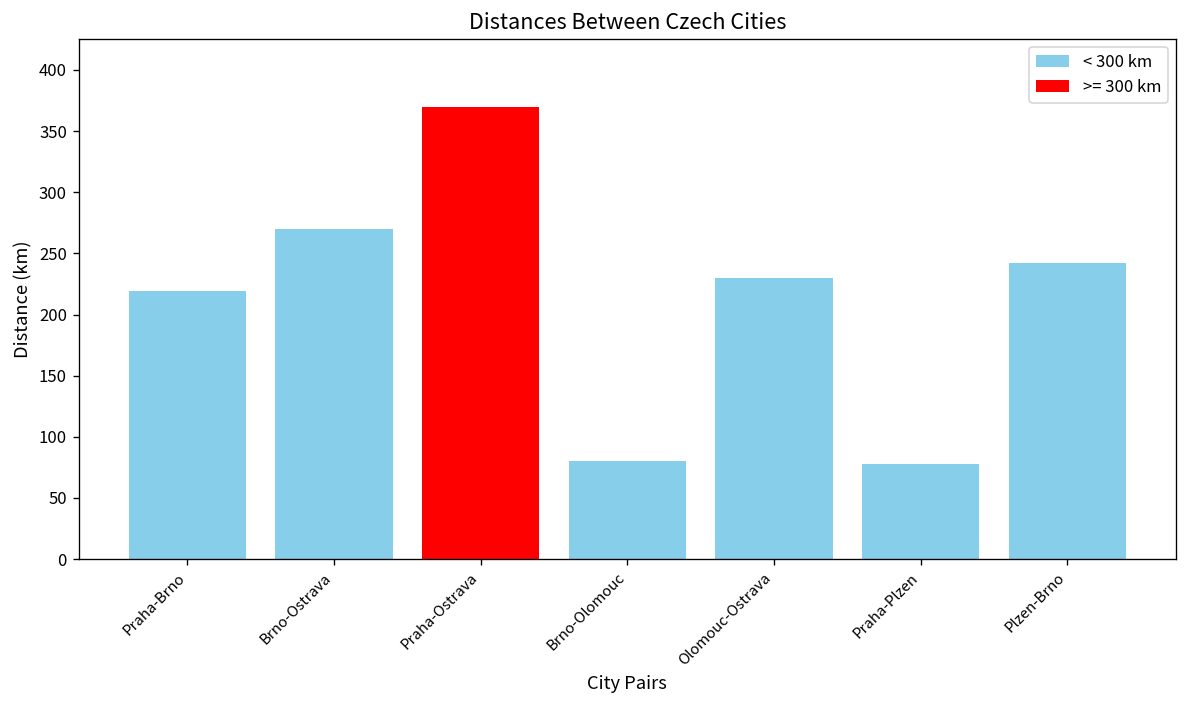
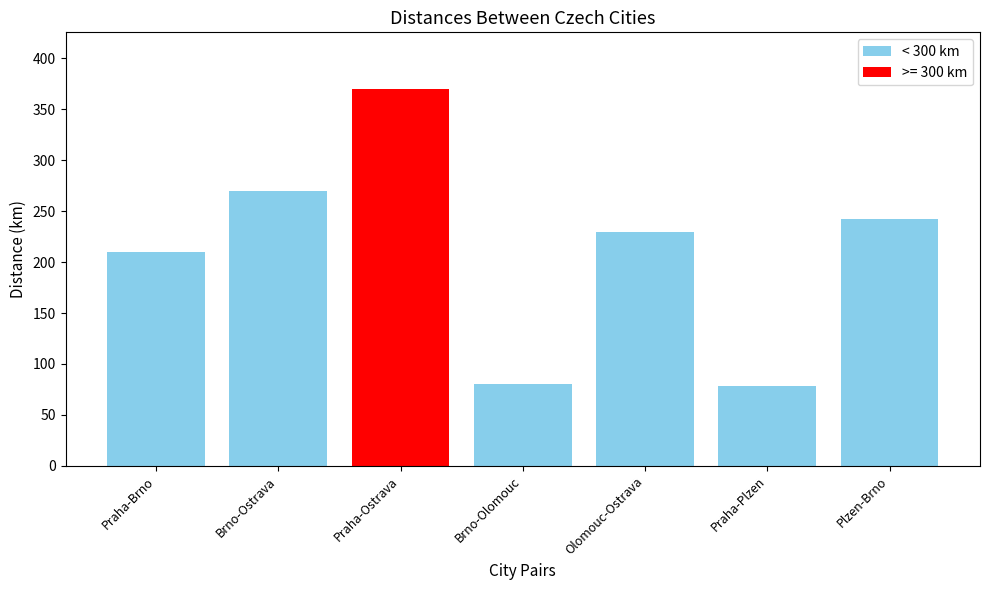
  {
-   "Praha-Brno": 219,
+   "Praha-Brno": 210,
    "Brno-Ostrava": 270,
    "Praha-Ostrava": 370,
    "Brno-Olomouc": 80,
    "Olomouc-Ostrava": 230,
    "Praha-Plzen": 78,
    "Plzen-Brno": 242
  }
